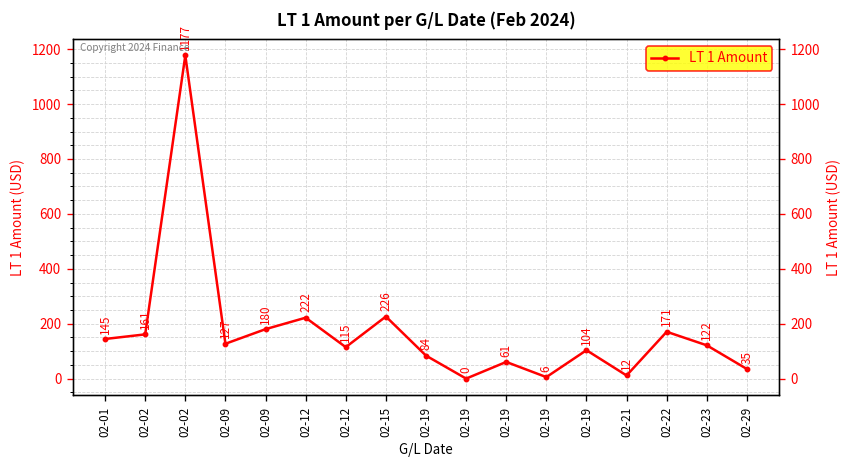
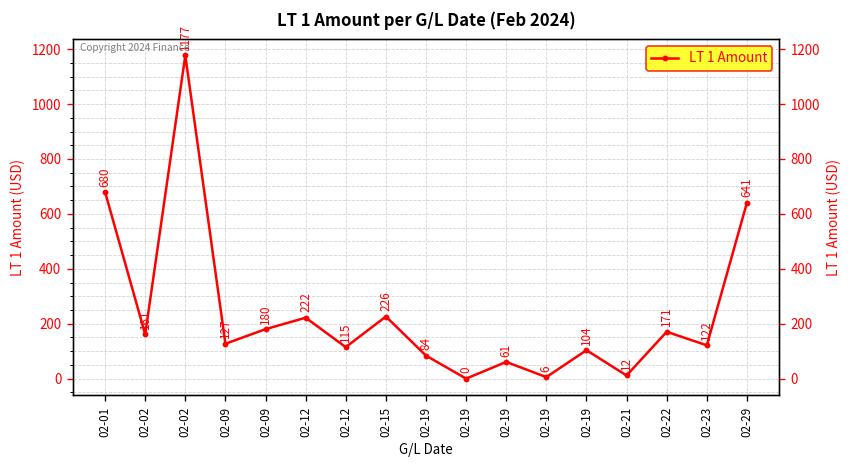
  {
-   "02-01": 145,
+   "02-01": 680,
    "02-15": 226,
    "02-21": 12,
    "02-22": 171,
    "02-23": 122,
-   "02-29": 35
+   "02-29": 641
  }
